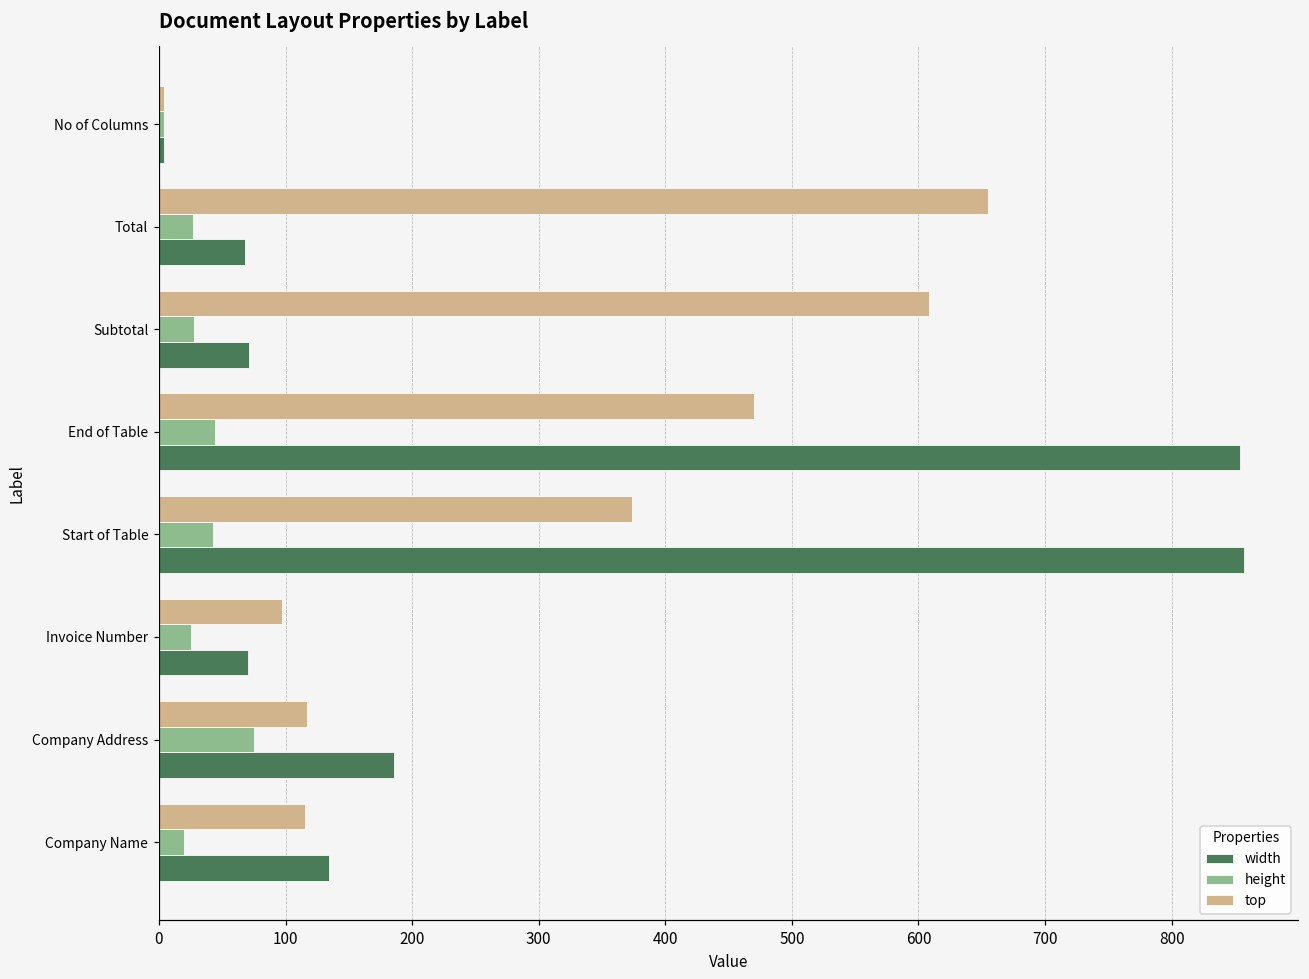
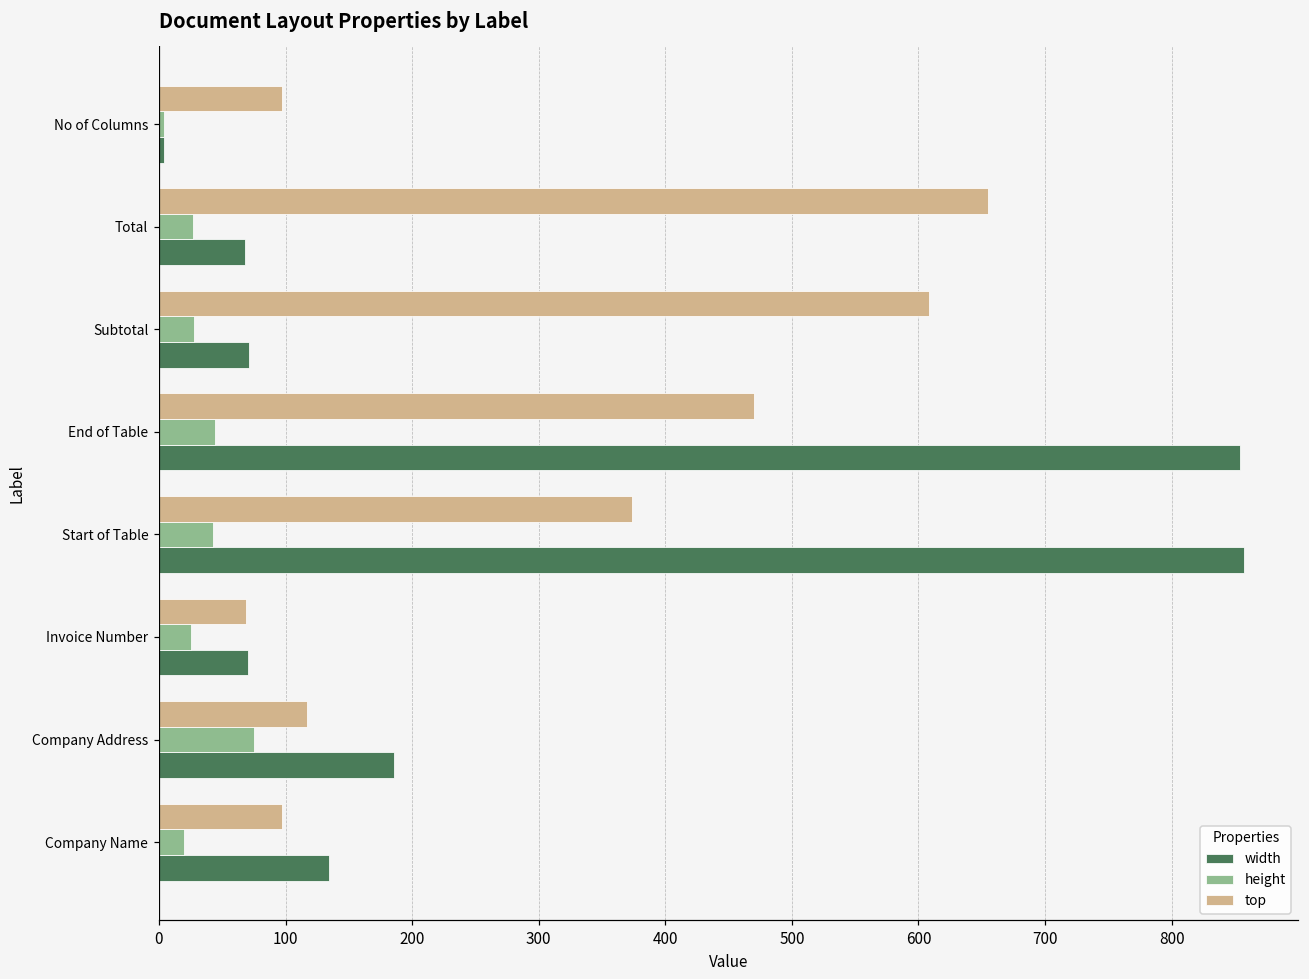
  {
    "width": {
      "No of Columns": 4,
      "Total": 68,
      "Subtotal": 71,
      "End of Table": 854,
      "Start of Table": 857,
      "Invoice Number": 70,
      "Company Address": 186,
      "Company Name": 134
    },
    "height": {
      "No of Columns": 4,
      "Total": 27,
      "Subtotal": 28,
      "End of Table": 44,
      "Start of Table": 43,
      "Invoice Number": 25,
      "Company Address": 75,
      "Company Name": 20
    },
    "top": {
-     "No of Columns": 4,
+     "No of Columns": 97,
      "Total": 655,
      "Subtotal": 608,
      "End of Table": 470,
      "Start of Table": 374,
-     "Invoice Number": 97,
+     "Invoice Number": 69,
      "Company Address": 117,
-     "Company Name": 115
+     "Company Name": 97
    }
  }
